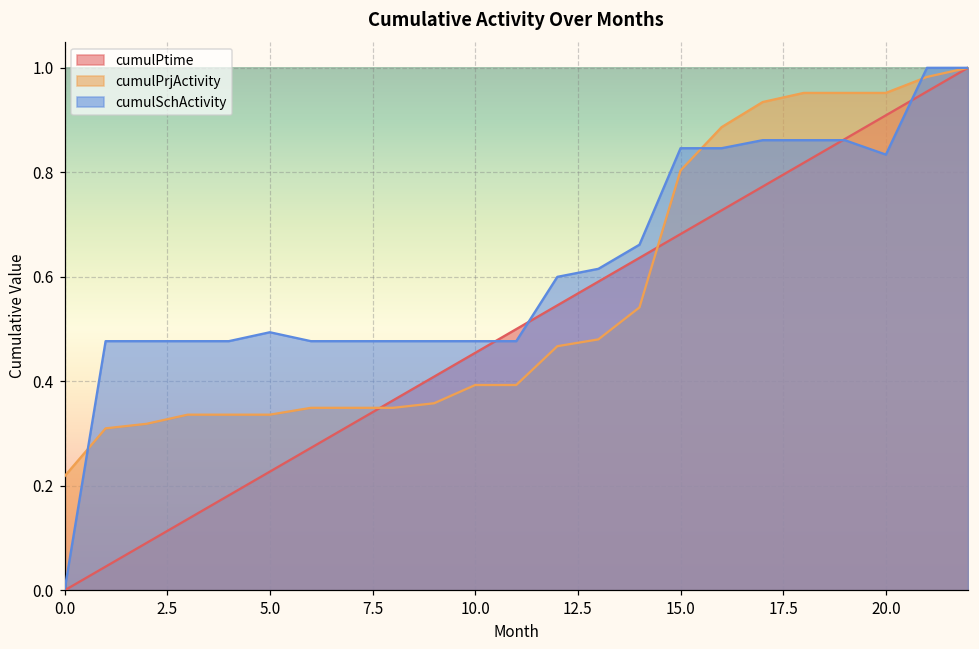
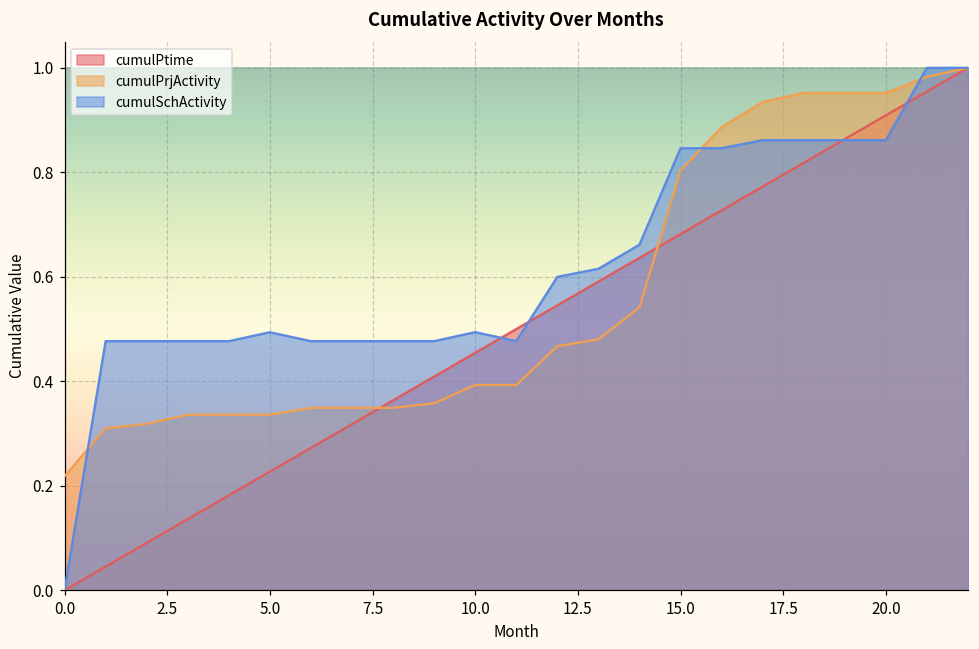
  {
    "cumulSchActivity": {
      "5.0": 0.49,
-     "10.0": 0.48,
+     "10.0": 0.49,
      "15.0": 0.85,
-     "20.0": 0.83
+     "20.0": 0.86
    }
  }
